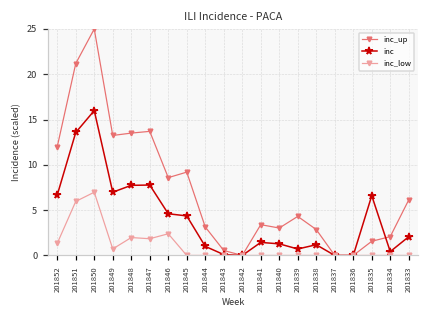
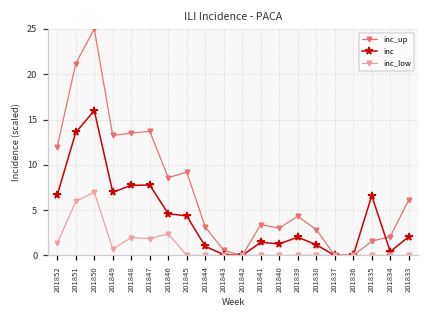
  {
    "inc_up": {
      "201852": 12,
      "201851": 21,
      "201850": 25,
      "201849": 13,
      "201848": 14,
      "201847": 14,
      "201846": 9,
      "201845": 9,
      "201844": 3,
      "201843": 1,
      "201841": 3,
      "201840": 3,
      "201839": 4,
      "201838": 3,
      "201835": 2,
      "201834": 2,
      "201833": 6
    },
    "inc": {
      "201852": 7,
      "201851": 14,
      "201850": 16,
      "201849": 7,
      "201848": 8,
      "201847": 8,
      "201846": 5,
      "201845": 4,
      "201844": 1,
      "201841": 1,
      "201840": 1,
-     "201839": 1,
+     "201839": 2,
      "201838": 1,
      "201835": 7,
      "201834": 0,
      "201833": 2
    },
    "inc_low": {
      "201852": 1,
      "201851": 6,
      "201850": 7,
      "201849": 1,
      "201848": 2,
      "201847": 2,
      "201846": 2,
      "201845": 0,
      "201844": 0,
      "201841": 0,
      "201840": 0,
      "201839": 0,
      "201838": 0,
      "201835": 0,
      "201834": 0,
      "201833": 0
    }
  }
